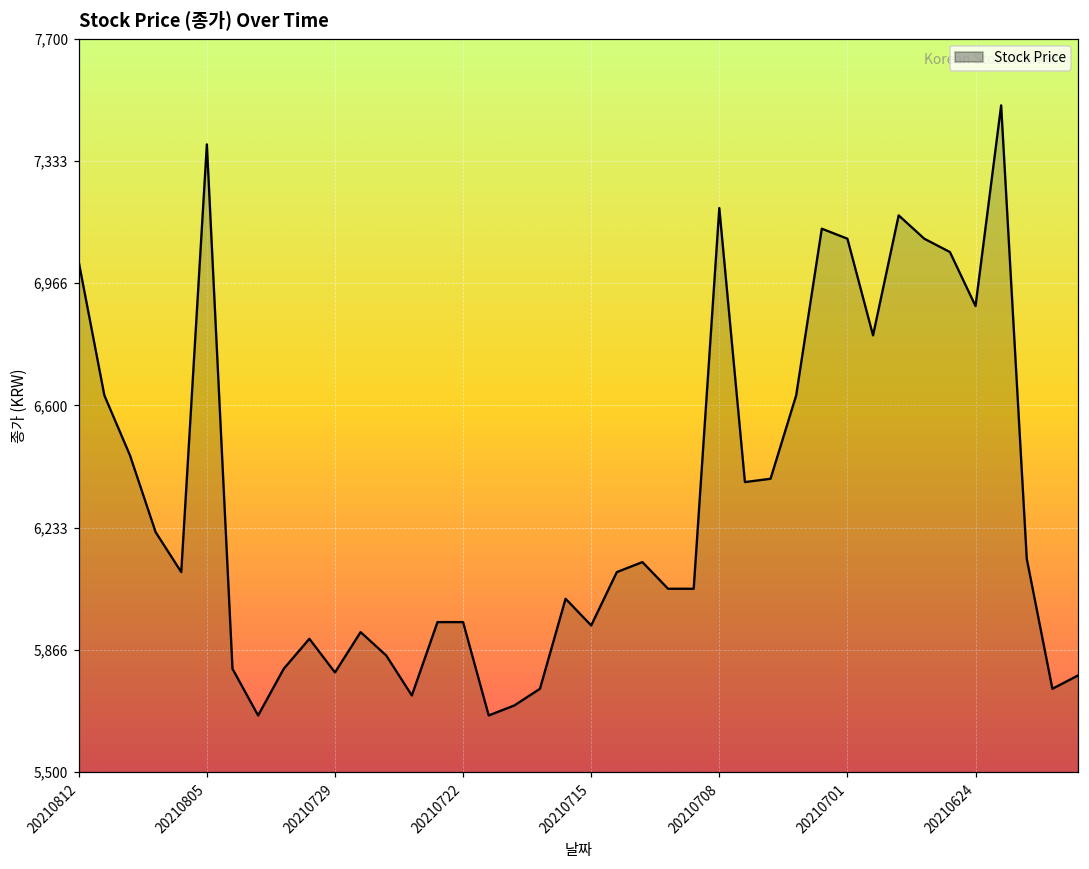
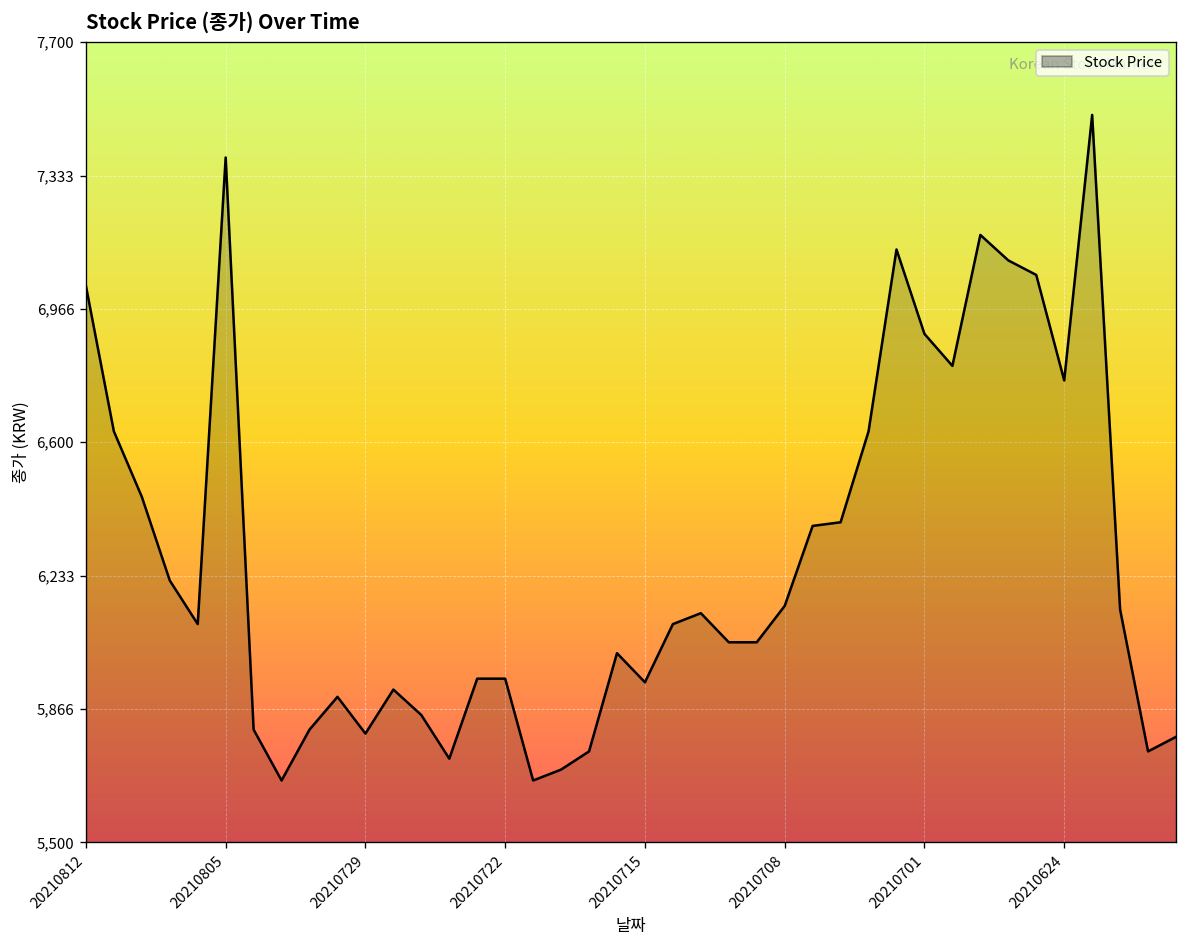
  {
    "20210812": "7,030",
    "20210805": "7,380",
    "20210729": "5,800",
    "20210722": "5,950",
    "20210715": "5,940",
-   "20210708": "7,190",
-   "20210701": "7,100",
-   "20210624": "6,900"
+   "20210708": "6,150",
+   "20210701": "6,900",
+   "20210624": "6,770"
  }
